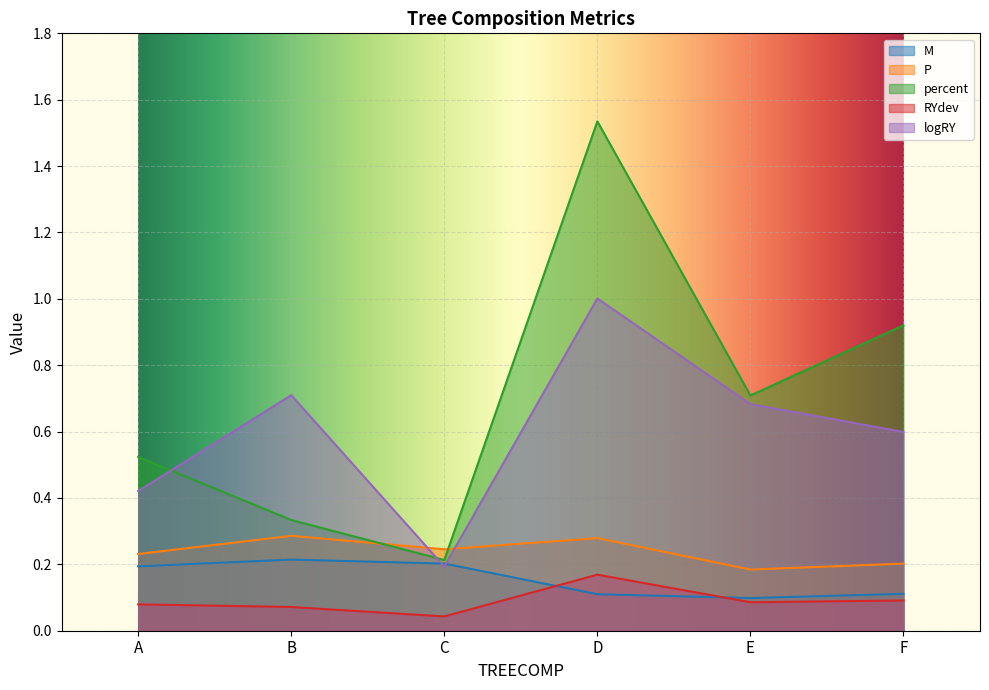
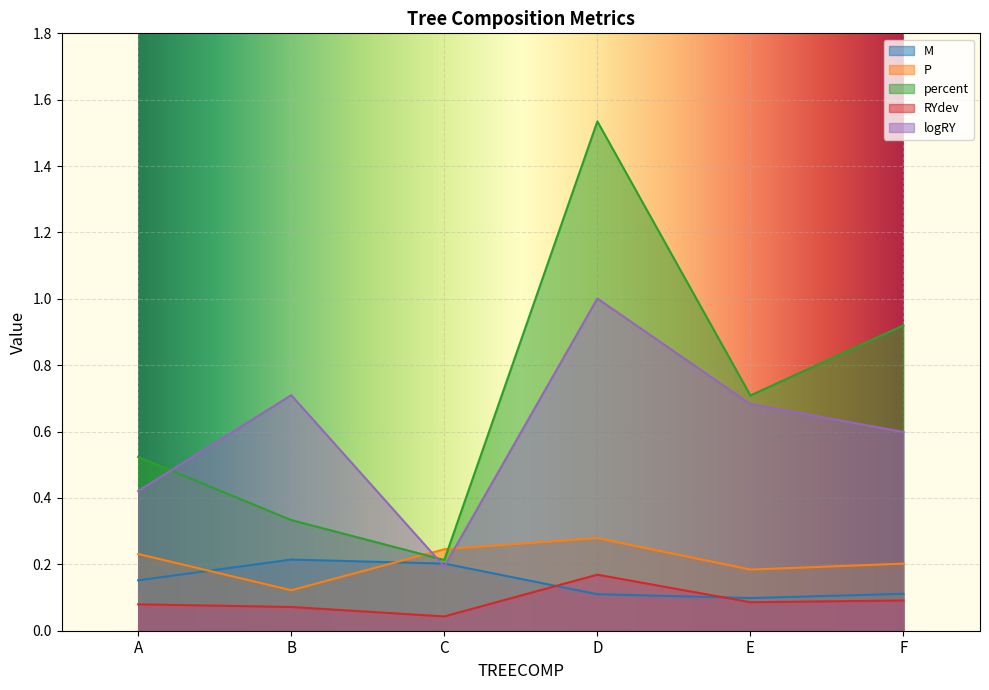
  {
    "M": {
-     "A": 0.19,
+     "A": 0.15,
      "B": 0.21,
      "C": 0.20,
      "D": 0.11,
      "E": 0.10,
      "F": 0.11
    },
    "P": {
      "A": 0.23,
-     "B": 0.29,
+     "B": 0.12,
      "C": 0.25,
      "D": 0.28,
      "E": 0.18,
      "F": 0.20
    },
    "percent": {
      "A": 0.52,
      "B": 0.33,
      "C": 0.21,
      "D": 1.53,
      "E": 0.71,
      "F": 0.92
    },
    "RYdev": {
      "A": 0.08,
      "B": 0.07,
      "C": 0.04,
      "D": 0.17,
      "E": 0.09,
      "F": 0.09
    },
    "logRY": {
      "A": 0.42,
      "B": 0.71,
      "C": 0.19,
      "D": 1.00,
      "E": 0.68,
      "F": 0.60
    }
  }
